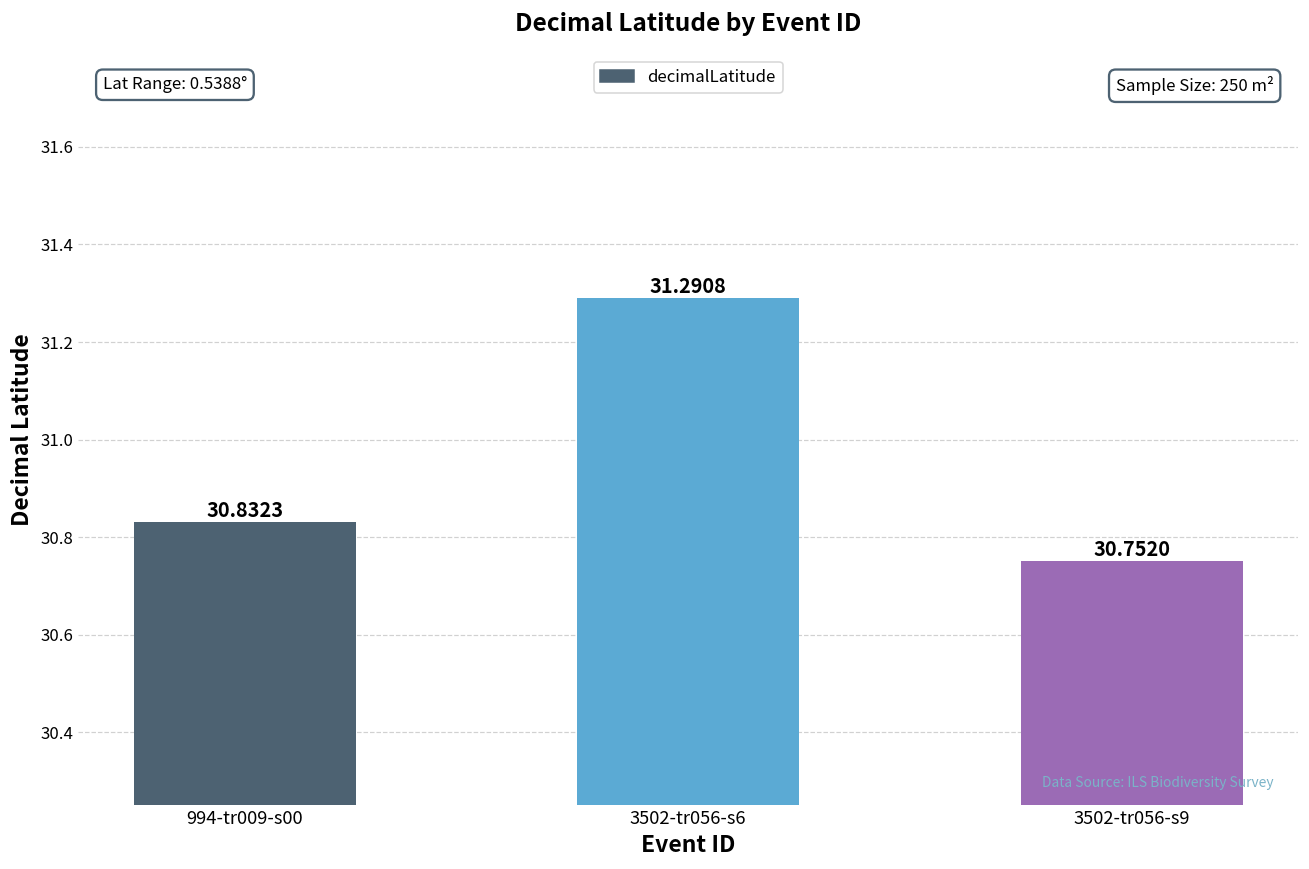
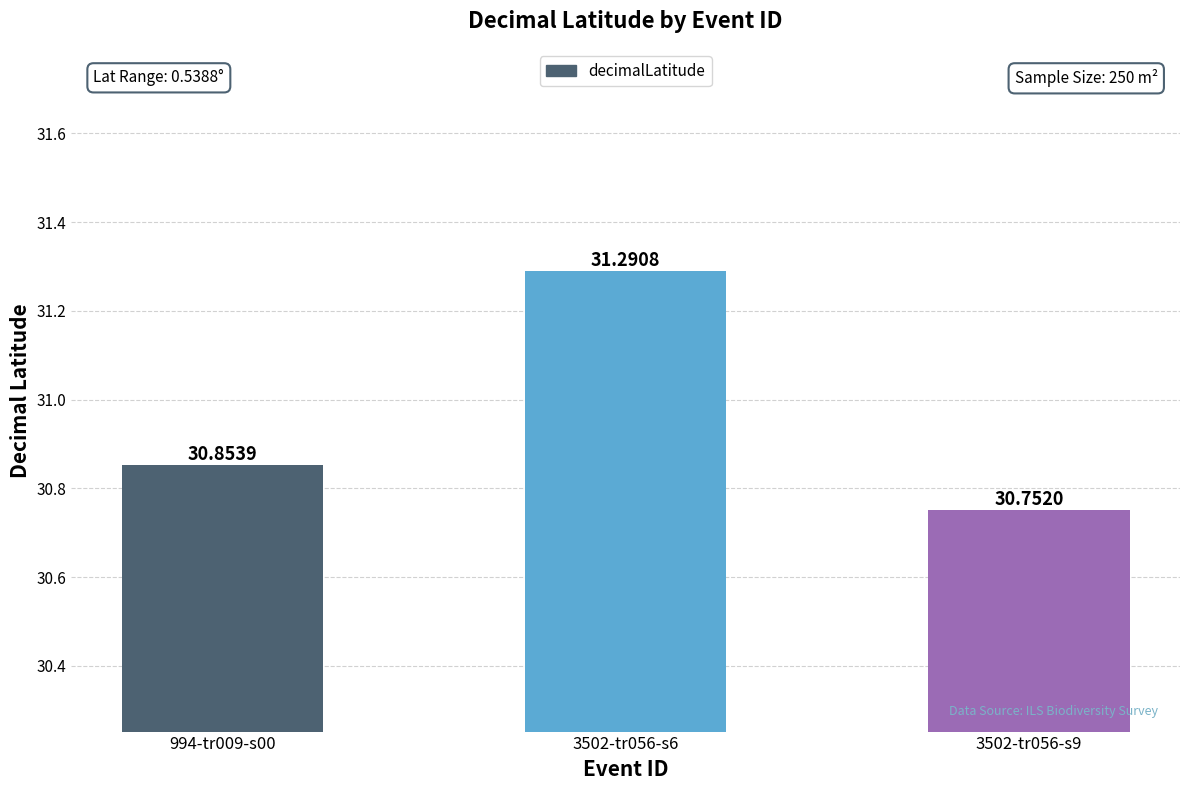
  {
-   "994-tr009-s00": 30.8323,
+   "994-tr009-s00": 30.8539,
    "3502-tr056-s6": 31.2908,
    "3502-tr056-s9": 30.7520
  }
